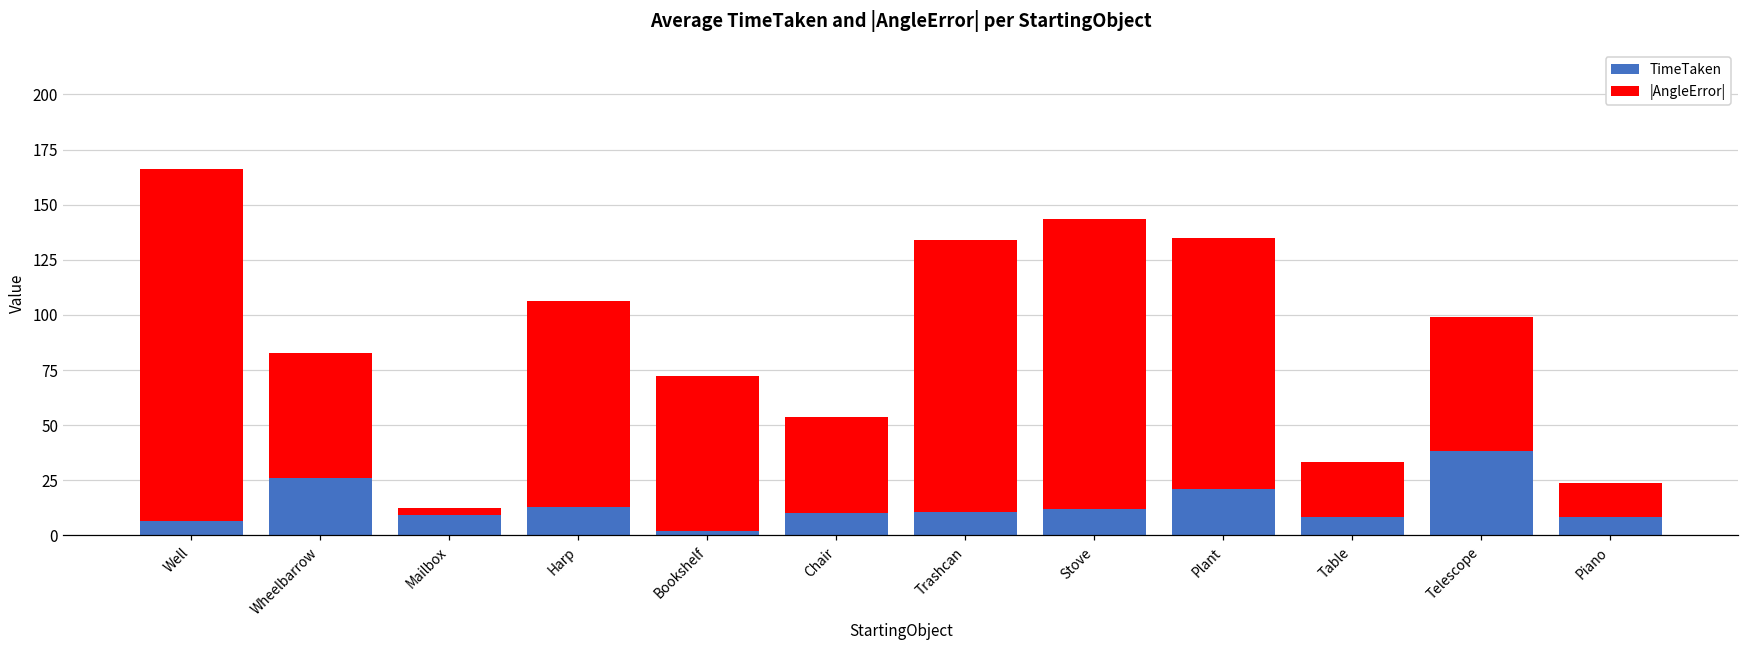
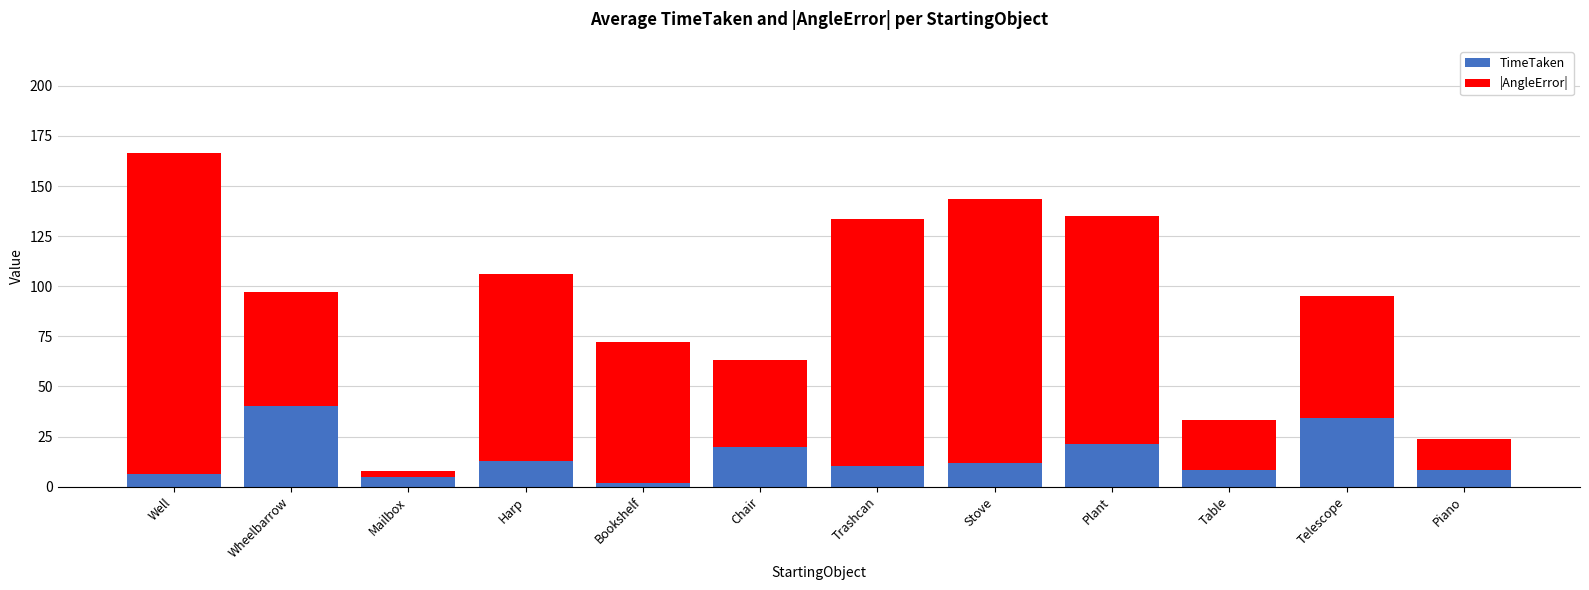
  {
    "TimeTaken": {
      "Well": 6,
-     "Wheelbarrow": 26,
-     "Mailbox": 9,
+     "Wheelbarrow": 40,
+     "Mailbox": 5,
      "Harp": 13,
      "Bookshelf": 2,
-     "Chair": 10,
+     "Chair": 20,
      "Trashcan": 11,
      "Stove": 12,
      "Plant": 21,
      "Table": 8,
-     "Telescope": 38,
+     "Telescope": 34,
      "Piano": 9
    },
    "|AngleError|": {
      "Well": 160,
      "Wheelbarrow": 57,
      "Mailbox": 3,
      "Harp": 94,
      "Bookshelf": 70,
      "Chair": 43,
      "Trashcan": 123,
      "Stove": 132,
      "Plant": 114,
      "Table": 25,
      "Telescope": 61,
      "Piano": 15
    }
  }
